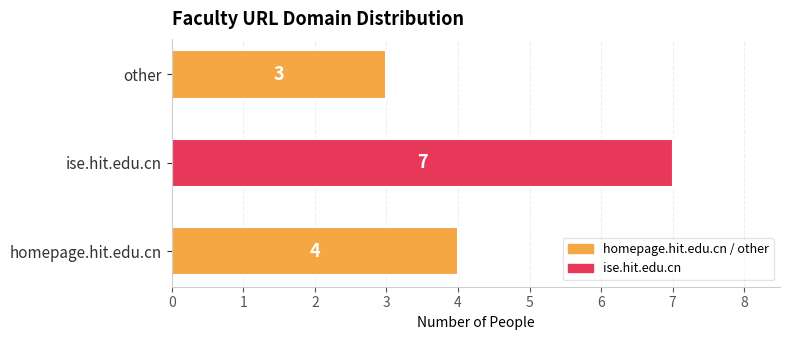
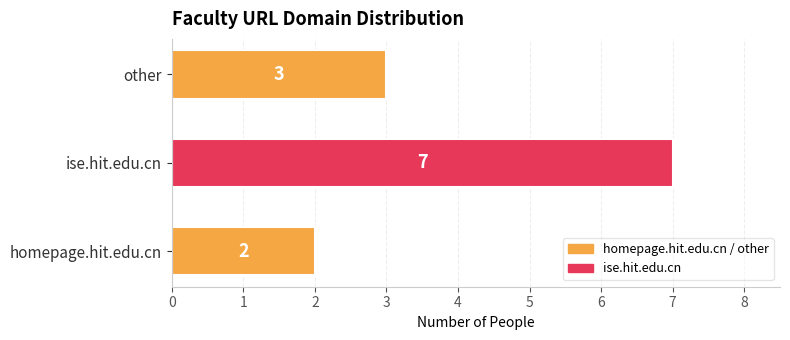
  {
    "other": 3,
    "ise.hit.edu.cn": 7,
-   "homepage.hit.edu.cn": 4
+   "homepage.hit.edu.cn": 2
  }
